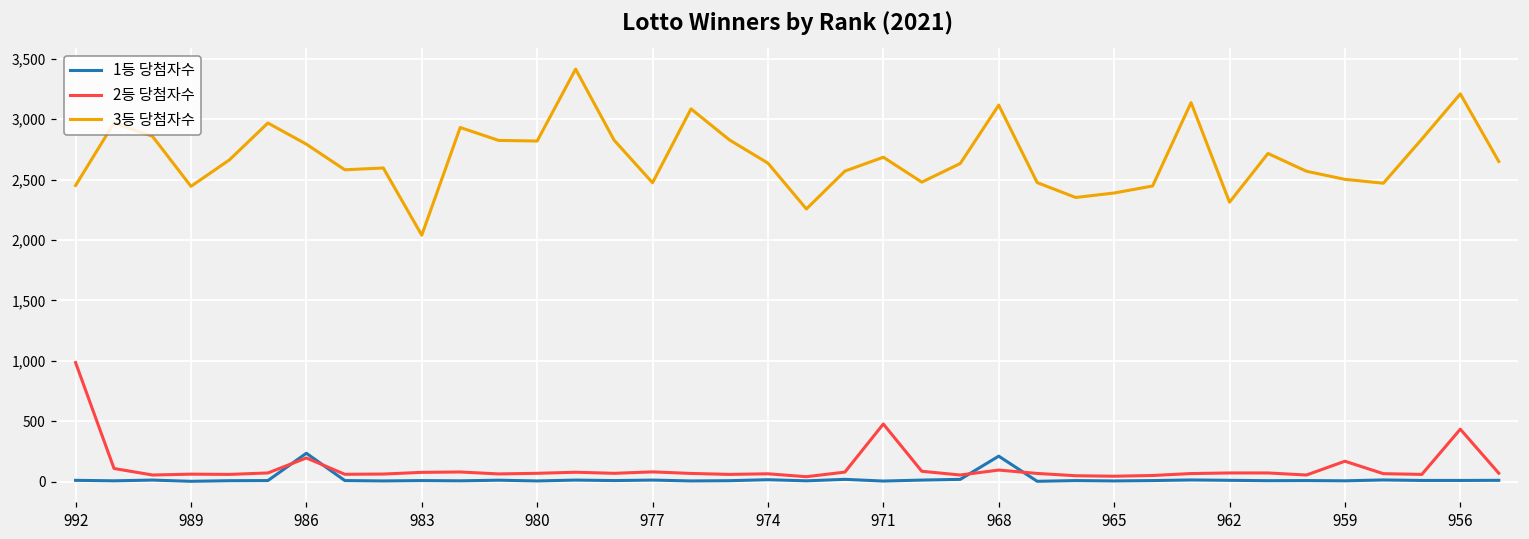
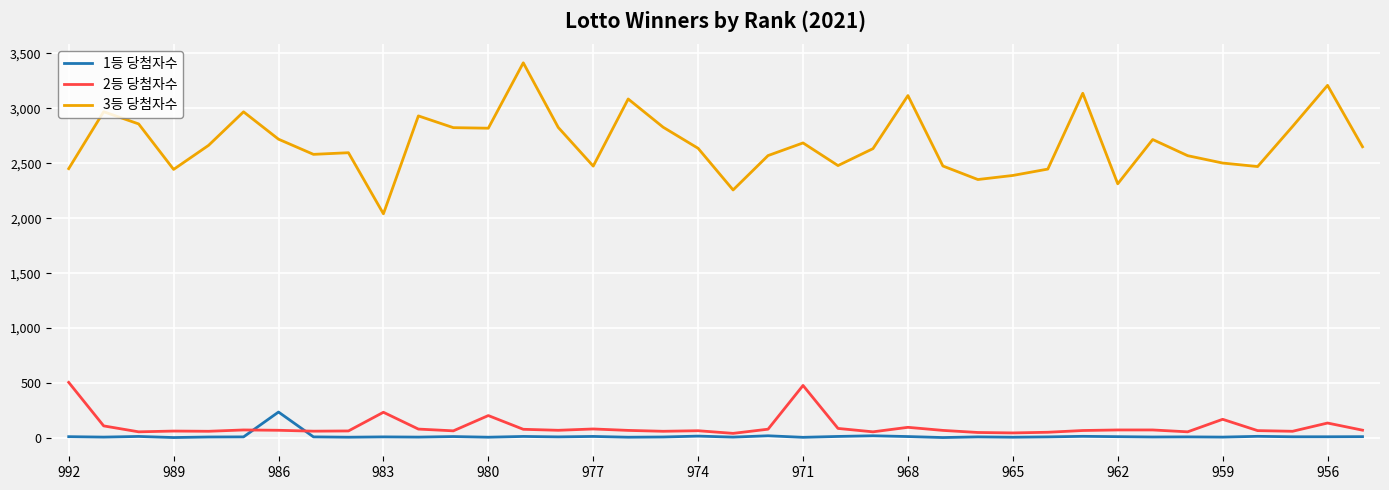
  {
    "1등 당첨자수": {
      "992": "10",
      "989": "0",
      "986": "240",
      "983": "10",
      "980": "10",
      "977": "10",
      "974": "20",
      "971": "10",
-     "968": "210",
+     "968": "10",
      "965": "10",
      "962": "10",
      "959": "10",
      "956": "10"
    },
    "2등 당첨자수": {
-     "992": "990",
+     "992": "510",
      "989": "60",
-     "986": "200",
-     "983": "80",
-     "980": "70",
+     "986": "70",
+     "983": "230",
+     "980": "200",
      "977": "80",
      "974": "70",
      "971": "480",
      "968": "100",
      "965": "50",
      "962": "70",
      "959": "170",
-     "956": "440"
+     "956": "140"
    },
    "3등 당첨자수": {
      "992": "2,450",
      "989": "2,440",
-     "986": "2,790",
+     "986": "2,720",
      "983": "2,040",
      "980": "2,820",
      "977": "2,470",
      "974": "2,640",
      "971": "2,690",
      "968": "3,120",
      "965": "2,390",
      "962": "2,310",
      "959": "2,500",
      "956": "3,210"
    }
  }
